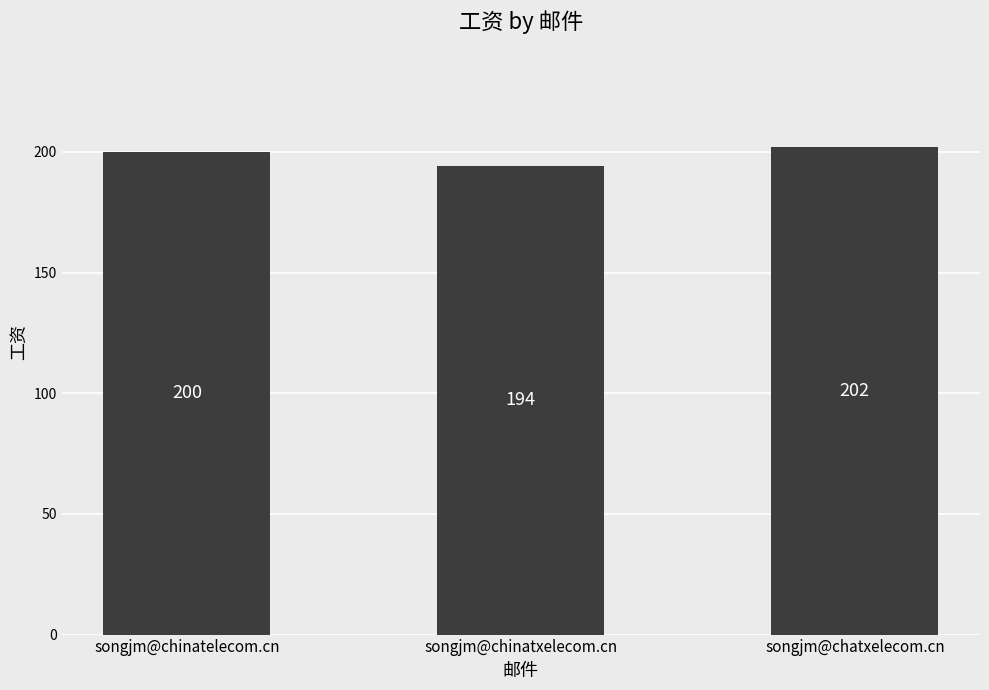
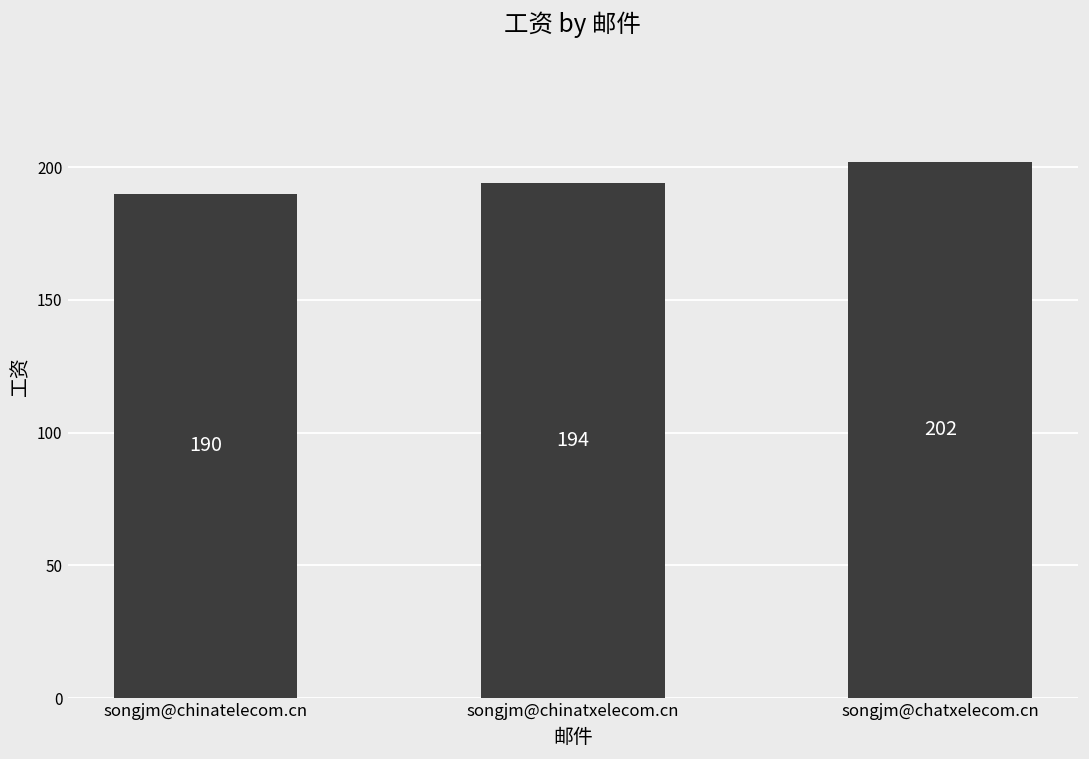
  {
-   "songjm@chinatelecom.cn": 200,
+   "songjm@chinatelecom.cn": 190,
    "songjm@chinatxelecom.cn": 194,
    "songjm@chatxelecom.cn": 202
  }
